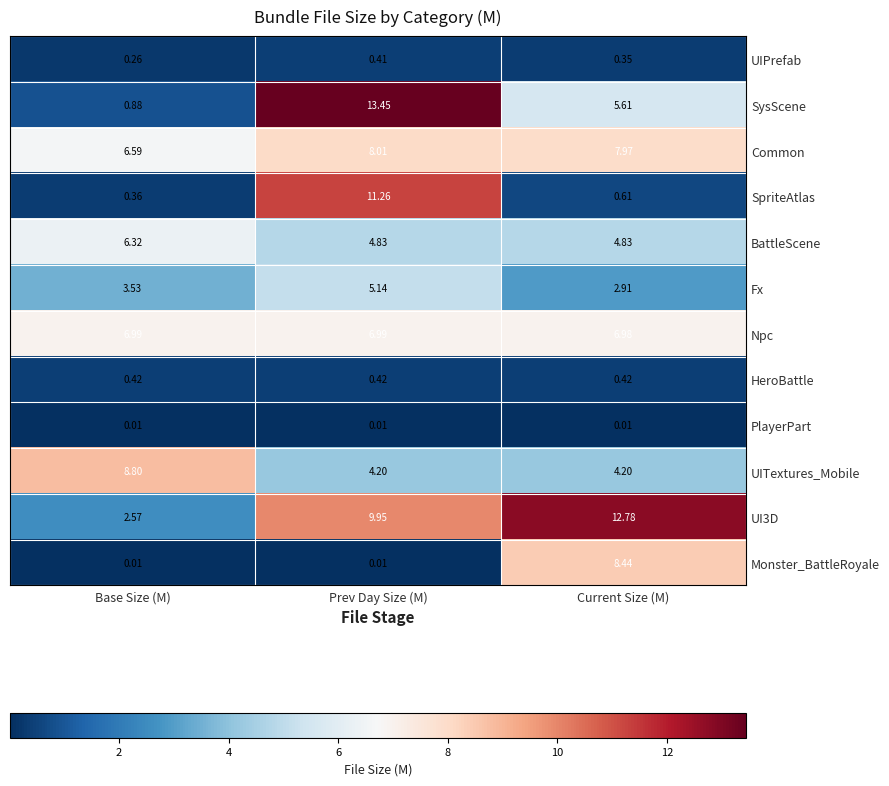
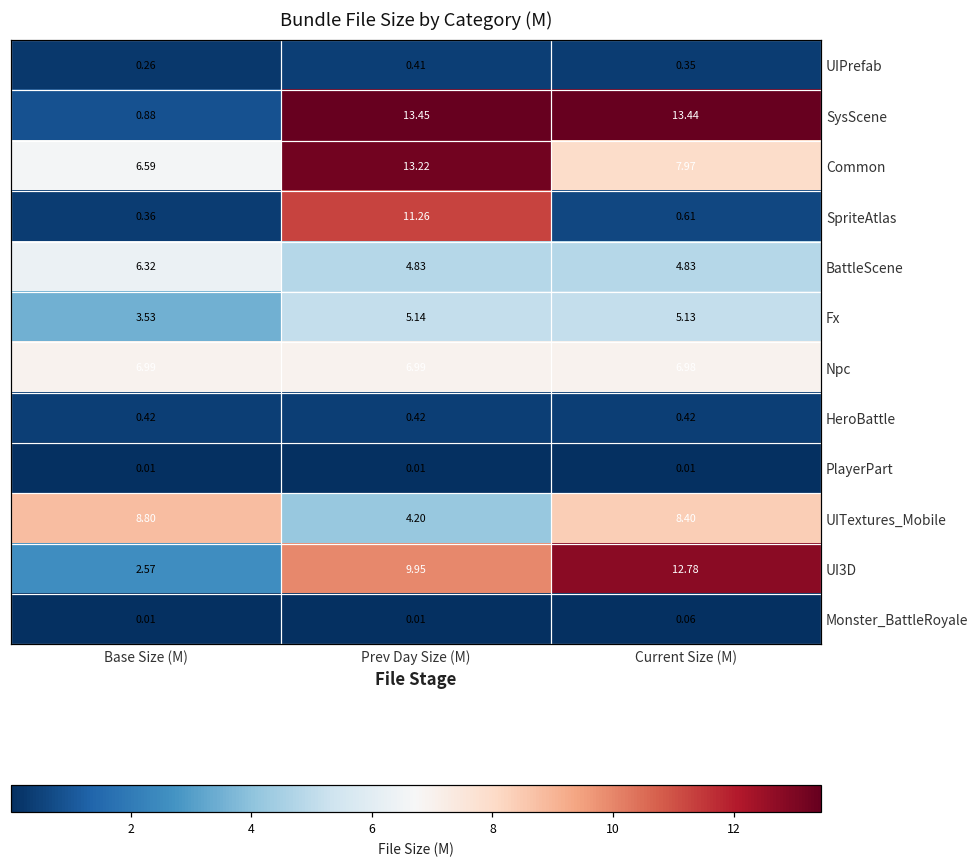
  {
    "UIPrefab": {
      "Base Size (M)": 0.26,
      "Prev Day Size (M)": 0.41,
      "Current Size (M)": 0.35
    },
    "SysScene": {
      "Base Size (M)": 0.88,
      "Prev Day Size (M)": 13.45,
-     "Current Size (M)": 5.61
+     "Current Size (M)": 13.44
    },
    "Common": {
      "Base Size (M)": 6.59,
-     "Prev Day Size (M)": 8.01,
+     "Prev Day Size (M)": 13.22,
      "Current Size (M)": 7.97
    },
    "SpriteAtlas": {
      "Base Size (M)": 0.36,
      "Prev Day Size (M)": 11.26,
      "Current Size (M)": 0.61
    },
    "BattleScene": {
      "Base Size (M)": 6.32,
      "Prev Day Size (M)": 4.83,
      "Current Size (M)": 4.83
    },
    "Fx": {
      "Base Size (M)": 3.53,
      "Prev Day Size (M)": 5.14,
-     "Current Size (M)": 2.91
+     "Current Size (M)": 5.13
    },
    "HeroBattle": {
      "Base Size (M)": 0.42,
      "Prev Day Size (M)": 0.42,
      "Current Size (M)": 0.42
    },
    "PlayerPart": {
      "Base Size (M)": 0.01,
      "Prev Day Size (M)": 0.01,
      "Current Size (M)": 0.01
    },
    "UITextures_Mobile": {
      "Base Size (M)": 8.80,
      "Prev Day Size (M)": 4.20,
-     "Current Size (M)": 4.20
+     "Current Size (M)": 8.40
    },
    "UI3D": {
      "Base Size (M)": 2.57,
      "Prev Day Size (M)": 9.95,
      "Current Size (M)": 12.78
    },
    "Monster_BattleRoyale": {
      "Base Size (M)": 0.01,
      "Prev Day Size (M)": 0.01,
-     "Current Size (M)": 8.44
+     "Current Size (M)": 0.06
    }
  }
